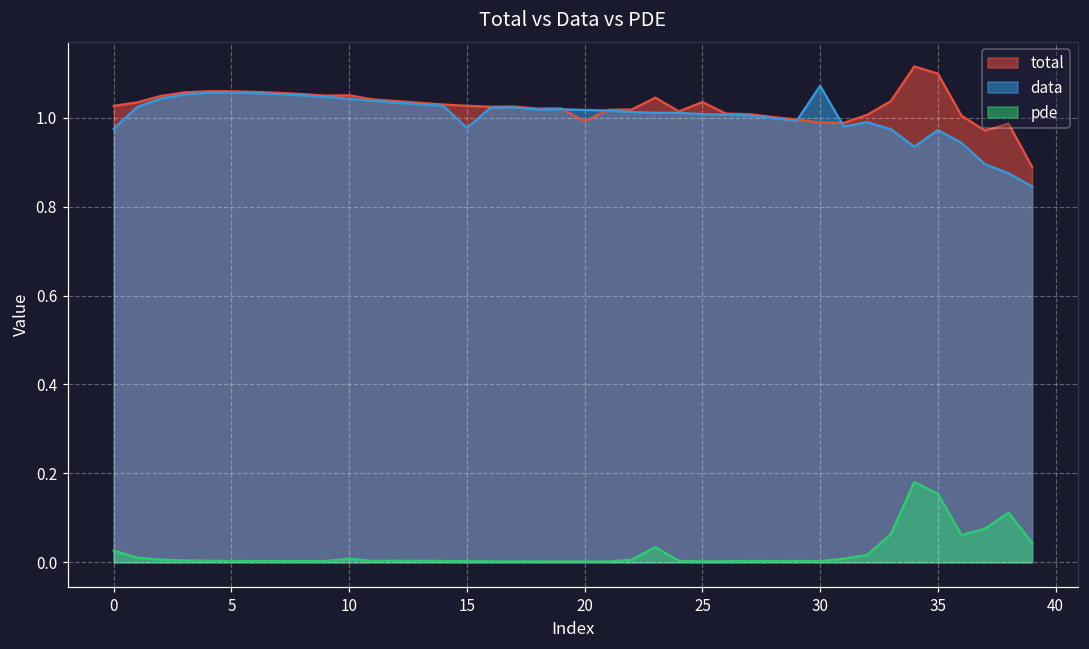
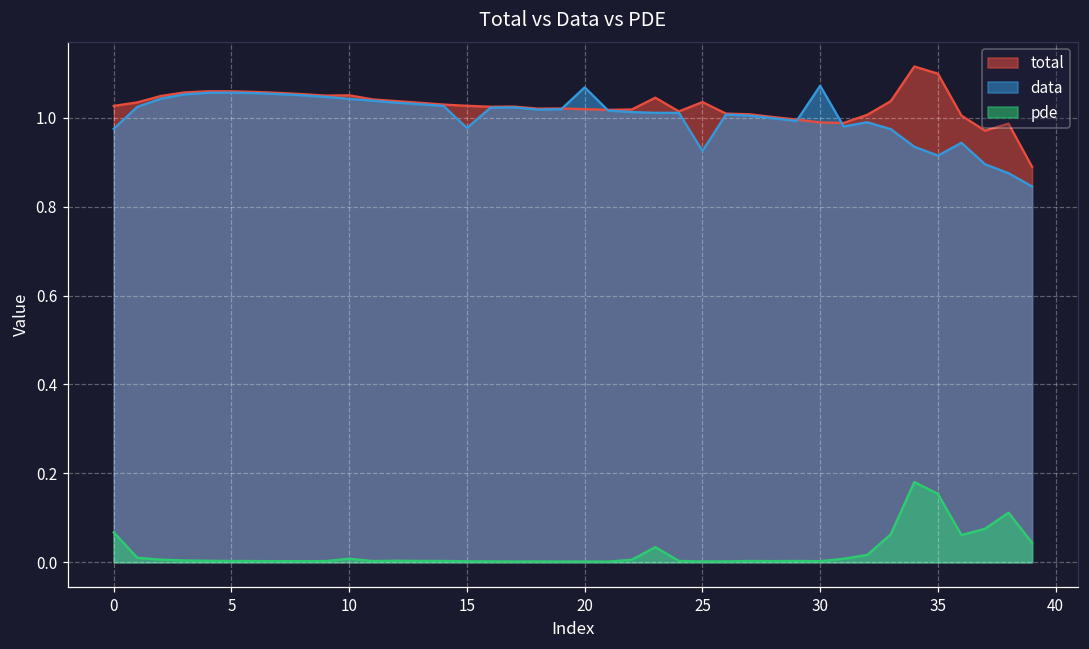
  {
    "total": {
      "0": 1.03,
      "10": 1.05,
      "15": 1.03,
-     "20": 0.99,
+     "20": 1.02,
      "25": 1.04,
      "30": 0.99,
      "35": 1.10
    },
    "data": {
      "0": 0.98,
      "10": 1.04,
      "15": 0.98,
-     "20": 1.02,
-     "25": 1.01,
+     "20": 1.07,
+     "25": 0.93,
      "30": 1.07,
-     "35": 0.97
+     "35": 0.91
    },
    "pde": {
-     "0": 0.03,
+     "0": 0.07,
      "5": 0.00,
      "10": 0.01,
      "15": 0.00,
      "20": 0.00,
      "25": 0.00,
      "30": 0.00,
      "35": 0.15
    }
  }
